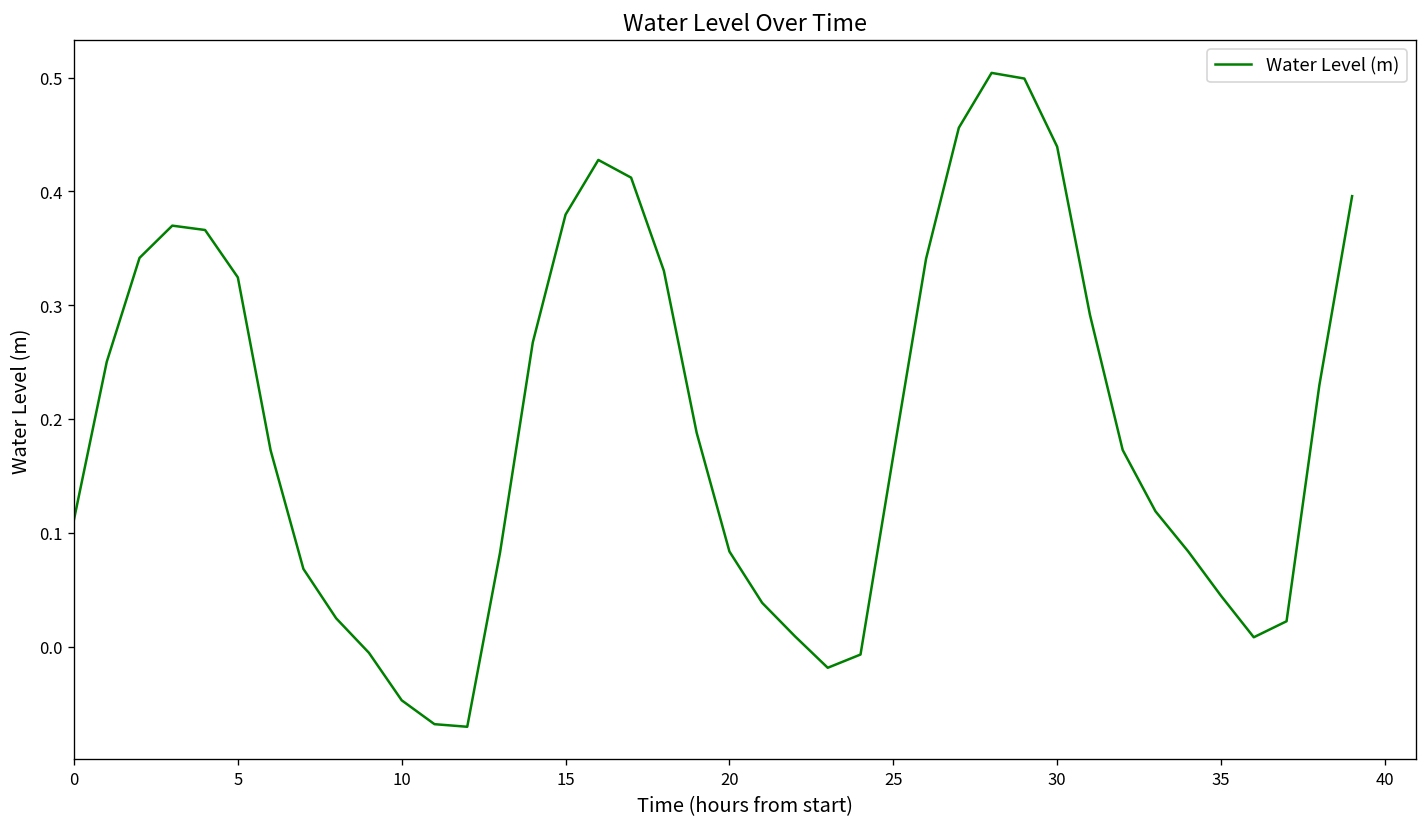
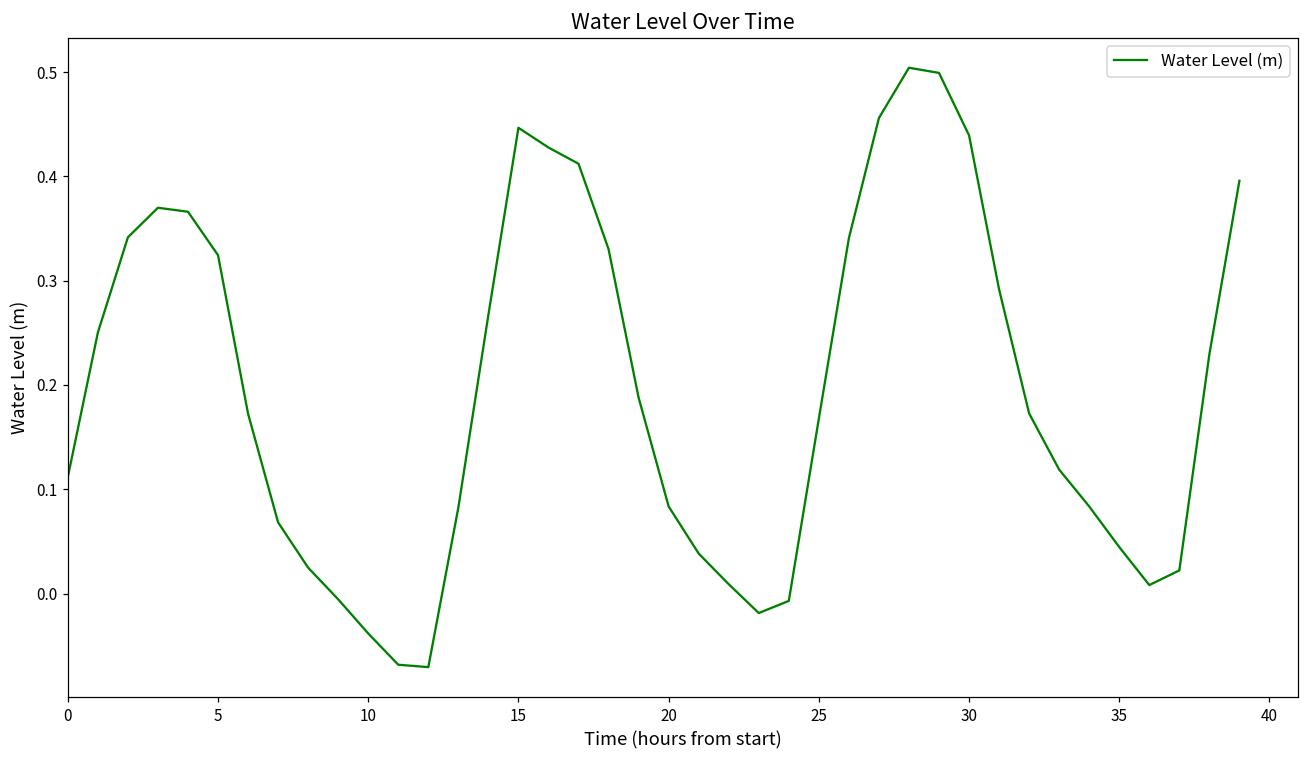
  {
    "0": 0.11,
    "5": 0.32,
-   "10": -0.05,
-   "15": 0.38,
+   "10": -0.04,
+   "15": 0.45,
    "20": 0.08,
    "25": 0.17,
    "30": 0.44,
    "35": 0.04
  }
